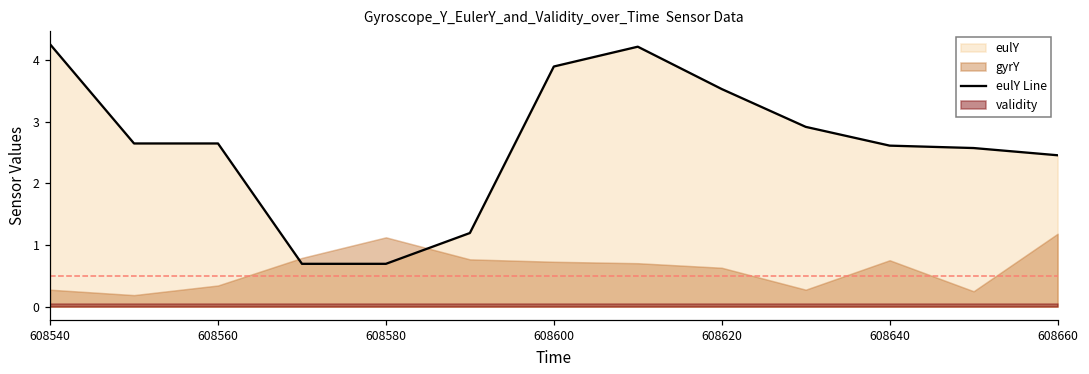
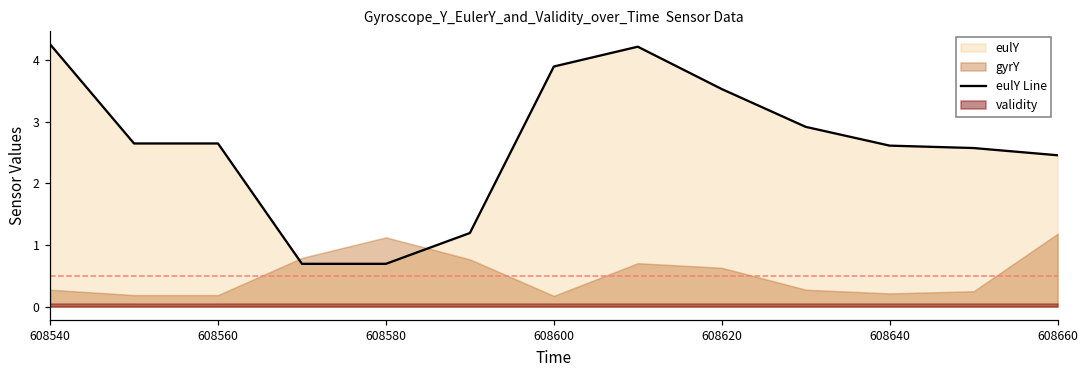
  {
    "eulY": {
      "608540": 4.3,
      "608560": 2.6,
      "608580": 0.7,
      "608600": 3.9,
      "608620": 3.5,
      "608640": 2.6,
      "608660": 2.5
    },
    "gyrY": {
      "608540": 0.3,
-     "608560": 0.3,
+     "608560": 0.2,
      "608580": 1.1,
-     "608600": 0.7,
+     "608600": 0.2,
      "608620": 0.6,
-     "608640": 0.8,
+     "608640": 0.2,
      "608660": 1.2
    },
    "validity": {
      "608540": 0.1,
      "608560": 0.1,
      "608580": 0.1,
      "608600": 0.1,
      "608620": 0.1,
      "608640": 0.1,
      "608660": 0.1
    }
  }
